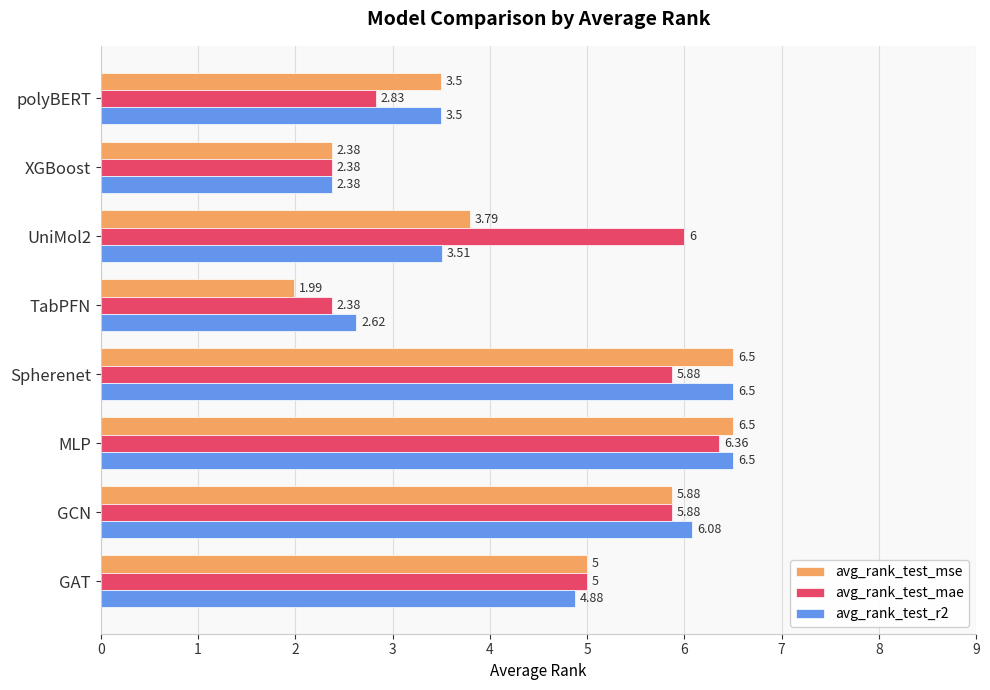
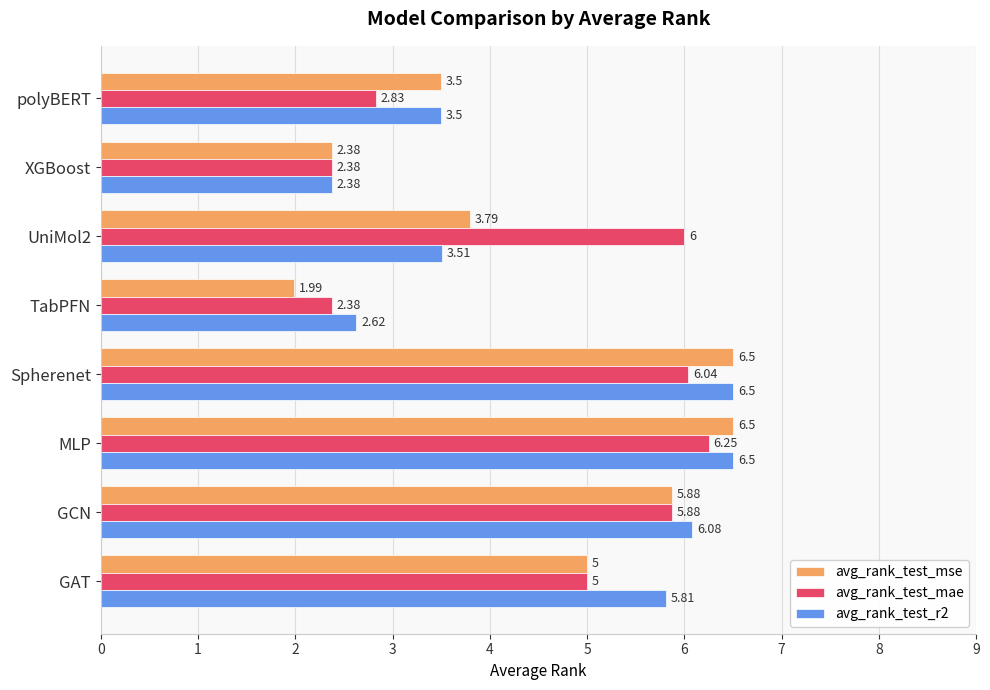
  {
    "avg_rank_test_mse": {
      "polyBERT": 3.5,
      "XGBoost": 2.38,
      "UniMol2": 3.79,
      "TabPFN": 1.99,
      "Spherenet": 6.5,
      "MLP": 6.5,
      "GCN": 5.88,
      "GAT": 5
    },
    "avg_rank_test_mae": {
      "polyBERT": 2.83,
      "XGBoost": 2.38,
      "UniMol2": 6,
      "TabPFN": 2.38,
-     "Spherenet": 5.88,
-     "MLP": 6.36,
+     "Spherenet": 6.04,
+     "MLP": 6.25,
      "GCN": 5.88,
      "GAT": 5
    },
    "avg_rank_test_r2": {
      "polyBERT": 3.5,
      "XGBoost": 2.38,
      "UniMol2": 3.51,
      "TabPFN": 2.62,
      "Spherenet": 6.5,
      "MLP": 6.5,
      "GCN": 6.08,
-     "GAT": 4.88
+     "GAT": 5.81
    }
  }
